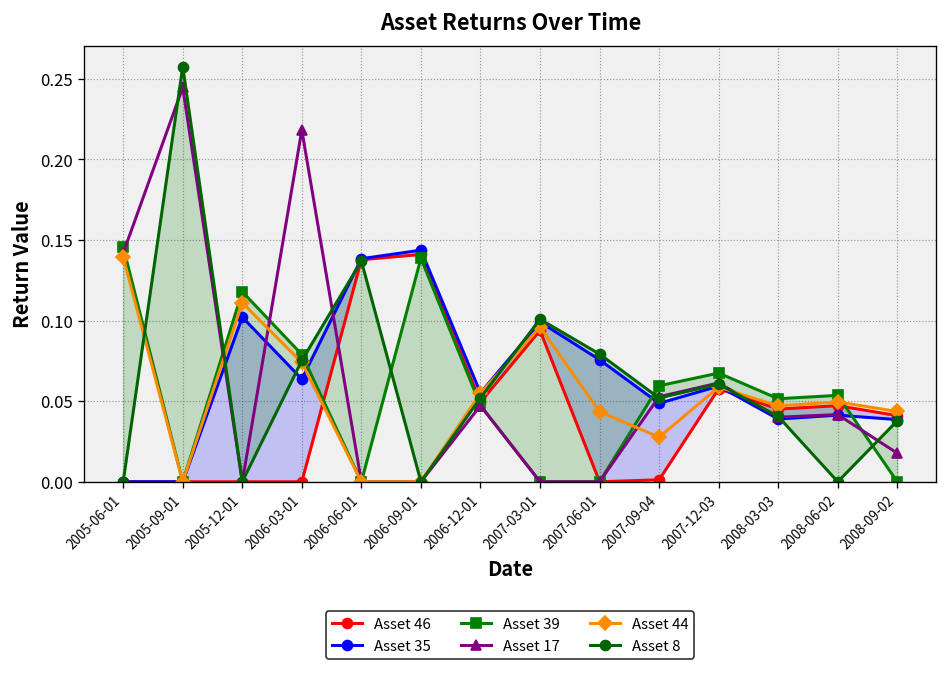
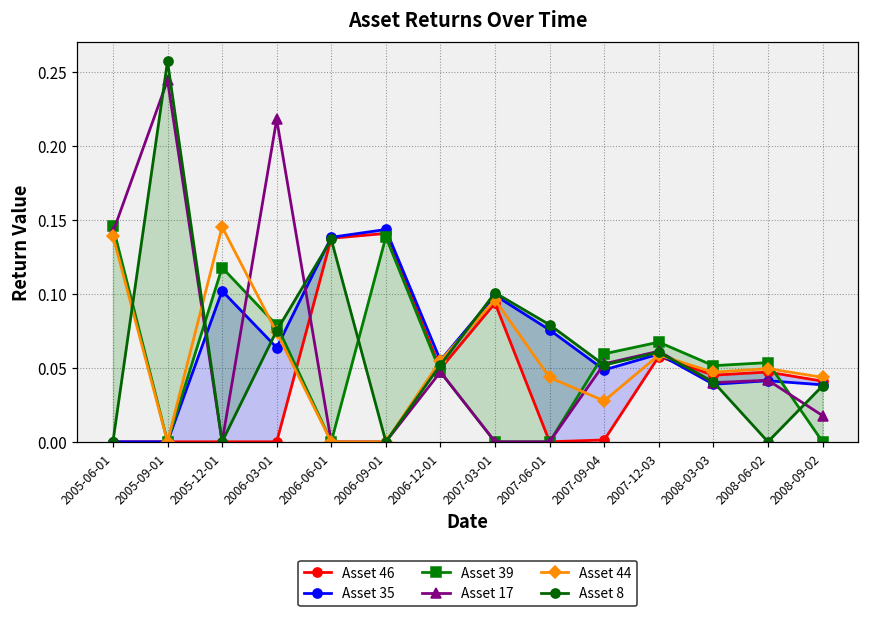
  {
    "Asset 46": {
      "2006-03-01": 0.000,
      "2006-09-01": 0.141,
      "2006-12-01": 0.049,
      "2007-03-01": 0.094,
      "2007-09-04": 0.001
    },
    "Asset 17": {
      "2005-06-01": 0.142,
      "2005-09-01": 0.245,
      "2006-03-01": 0.218,
      "2008-09-02": 0.018
    },
    "Asset 44": {
      "2005-06-01": 0.139,
-     "2005-12-01": 0.111,
+     "2005-12-01": 0.145,
      "2007-03-01": 0.096,
      "2007-06-01": 0.043,
      "2007-09-04": 0.028,
      "2008-03-03": 0.047,
      "2008-06-02": 0.050,
      "2008-09-02": 0.044
    }
  }
